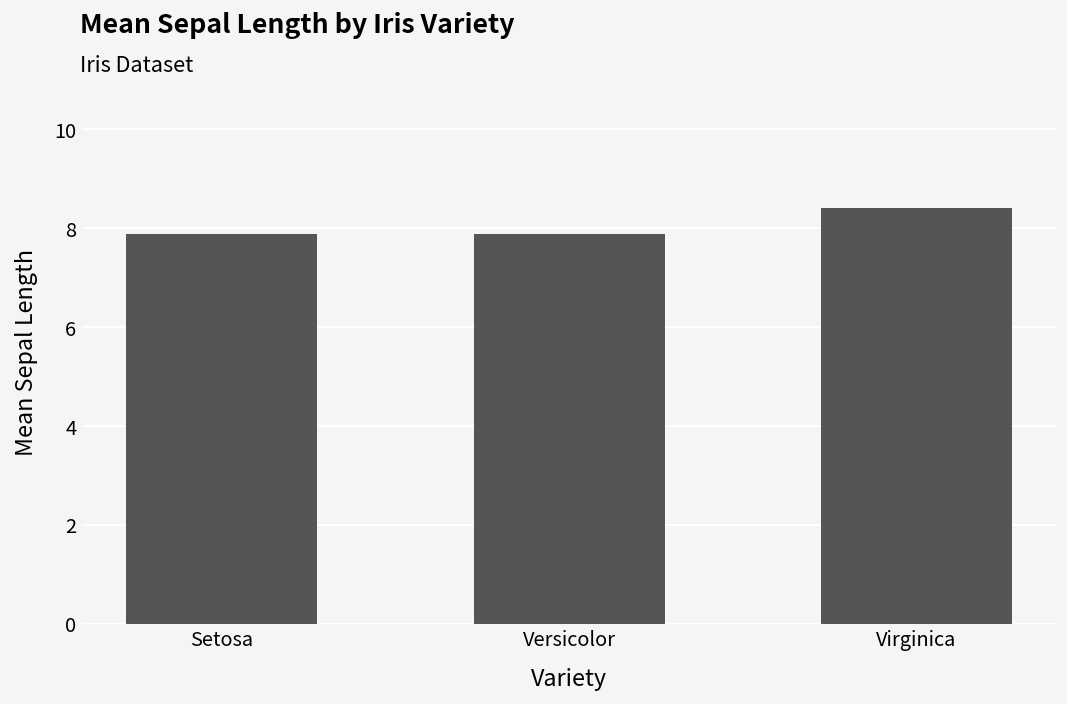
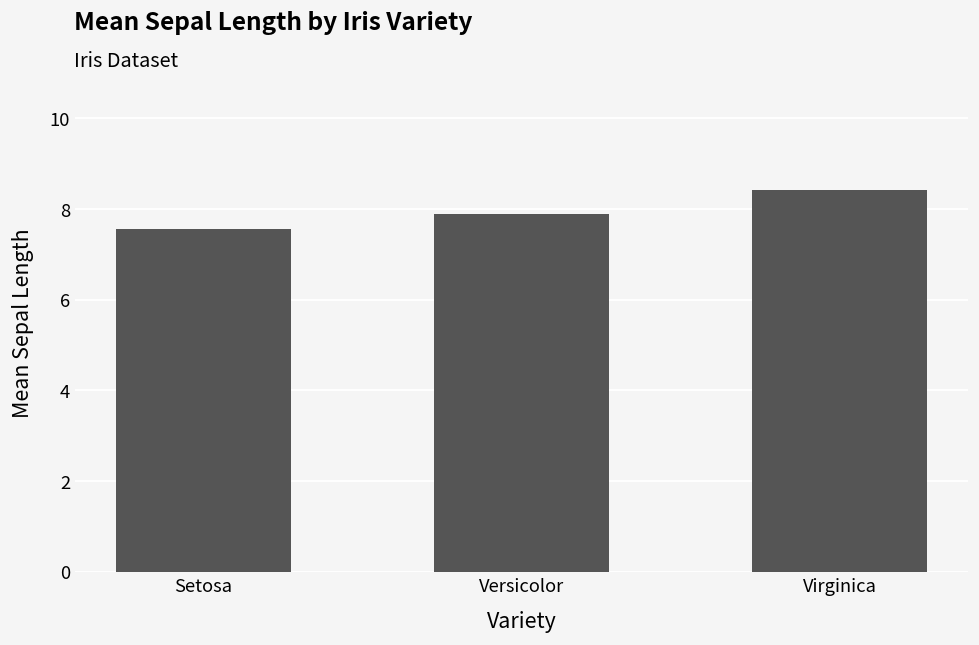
  {
-   "Setosa": 7.9,
+   "Setosa": 7.6,
    "Versicolor": 7.9,
    "Virginica": 8.4
  }
